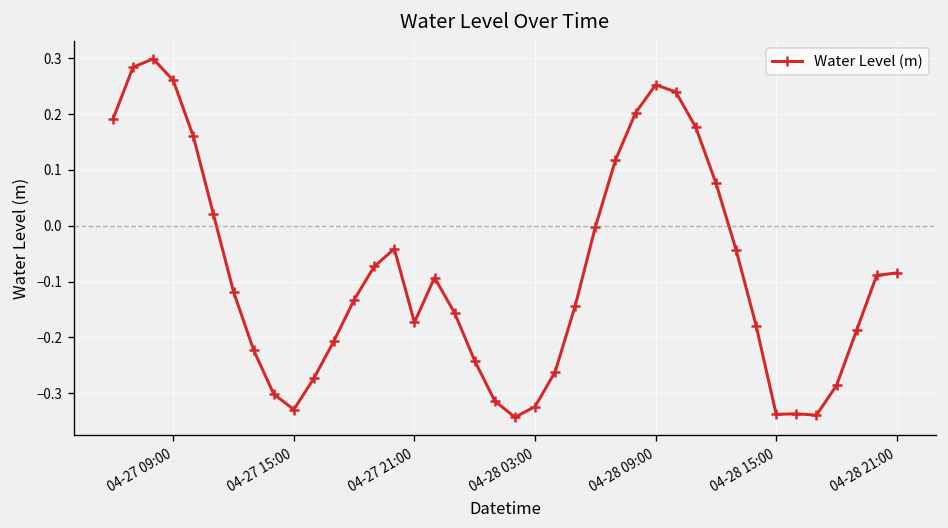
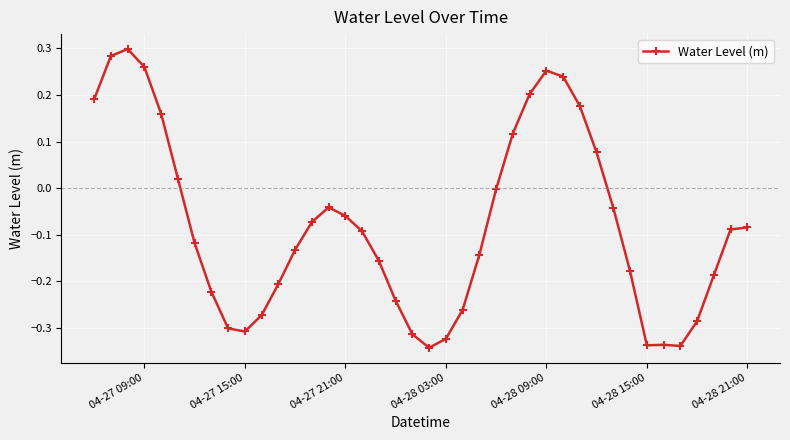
  {
    "04-27 09:00": 0.26,
-   "04-27 15:00": -0.33,
-   "04-27 21:00": -0.17,
+   "04-27 15:00": -0.31,
+   "04-27 21:00": -0.06,
    "04-28 03:00": -0.32,
    "04-28 09:00": 0.25,
    "04-28 15:00": -0.34,
    "04-28 21:00": -0.08
  }
